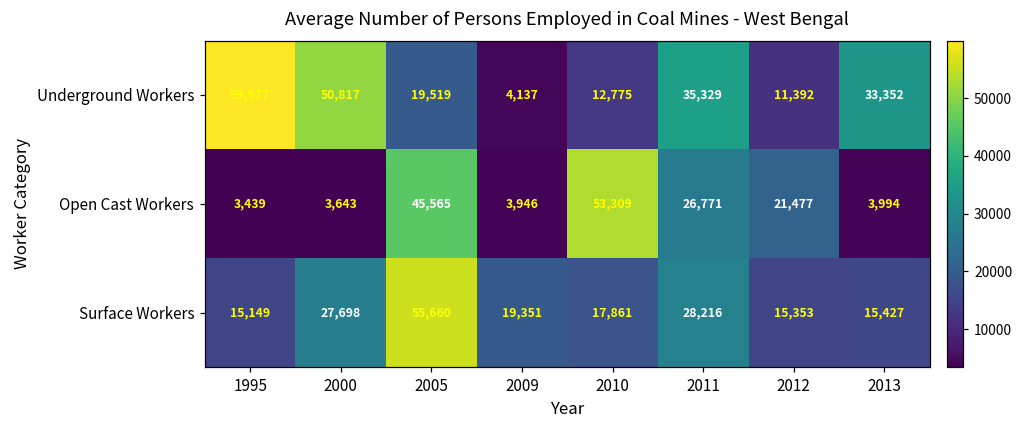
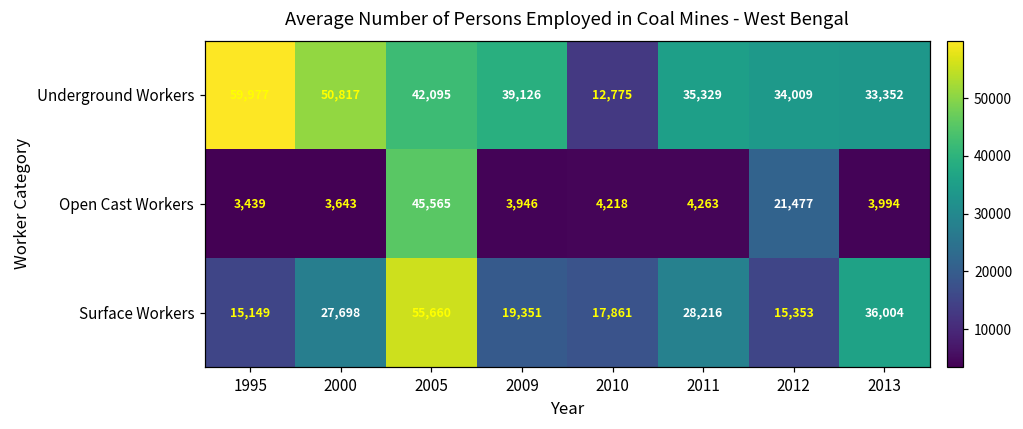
  {
    "Underground Workers": {
      "2000": "50,817",
-     "2005": "19,519",
-     "2009": "4,137",
+     "2005": "42,095",
+     "2009": "39,126",
      "2010": "12,775",
      "2011": "35,329",
-     "2012": "11,392",
+     "2012": "34,009",
      "2013": "33,352"
    },
    "Open Cast Workers": {
      "1995": "3,439",
      "2000": "3,643",
      "2005": "45,565",
      "2009": "3,946",
-     "2010": "53,309",
-     "2011": "26,771",
+     "2010": "4,218",
+     "2011": "4,263",
      "2012": "21,477",
      "2013": "3,994"
    },
    "Surface Workers": {
      "1995": "15,149",
      "2000": "27,698",
      "2005": "55,660",
      "2009": "19,351",
      "2010": "17,861",
      "2011": "28,216",
      "2012": "15,353",
-     "2013": "15,427"
+     "2013": "36,004"
    }
  }
